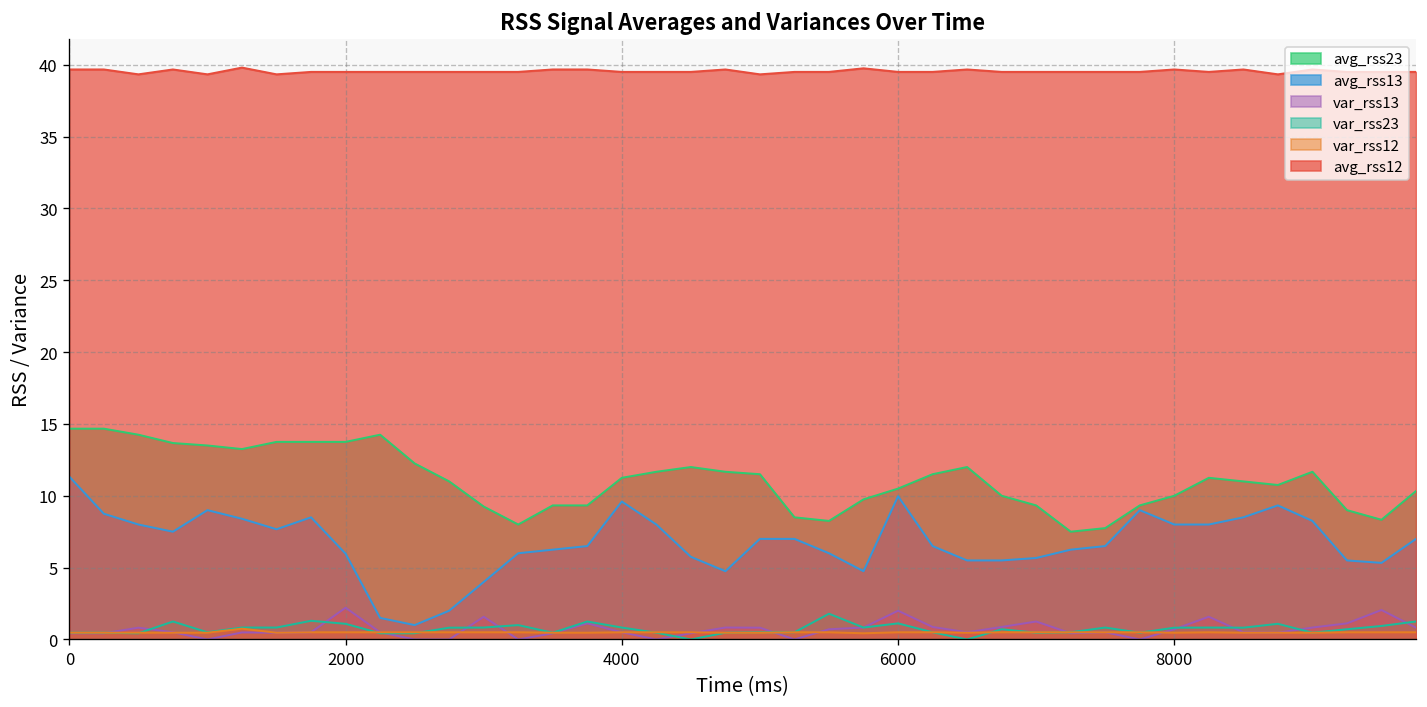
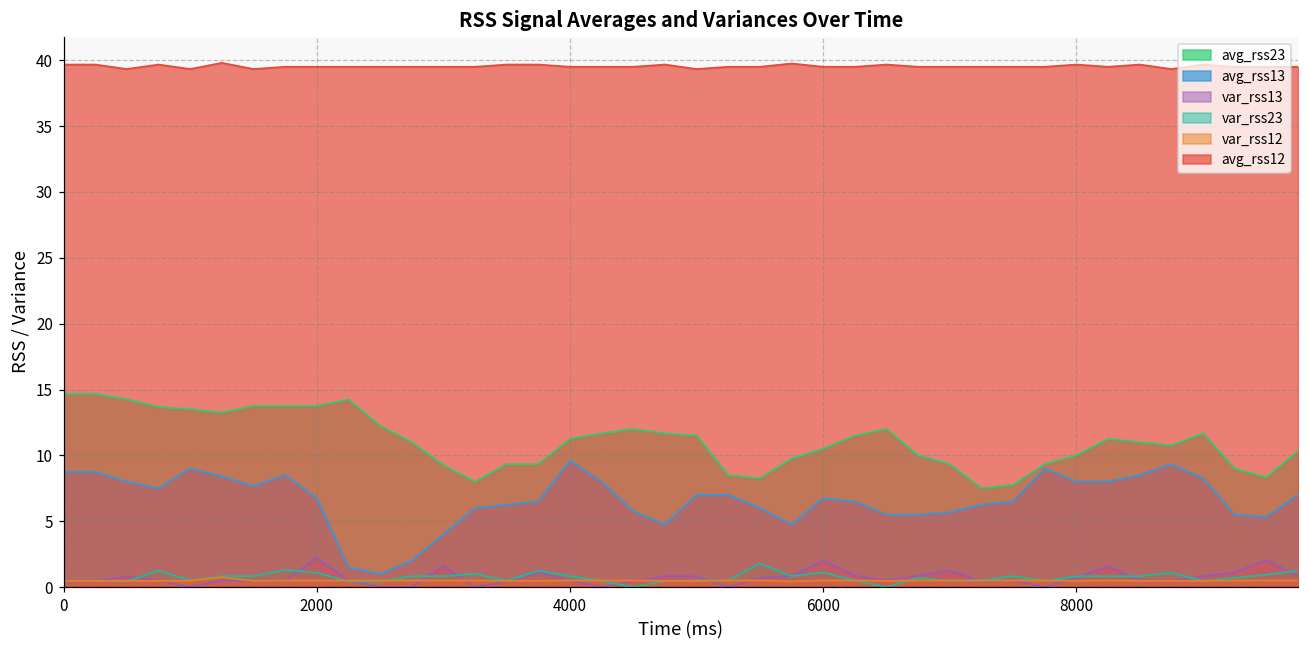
  {
    "avg_rss13": {
-     "0": 11.3,
-     "2000": 6.0,
+     "0": 8.8,
+     "2000": 6.8,
      "4000": 9.6,
-     "6000": 10.0,
+     "6000": 6.8,
      "8000": 8.0
    },
    "var_rss13": {
      "2000": 2.2,
      "6000": 2.0
    }
  }
